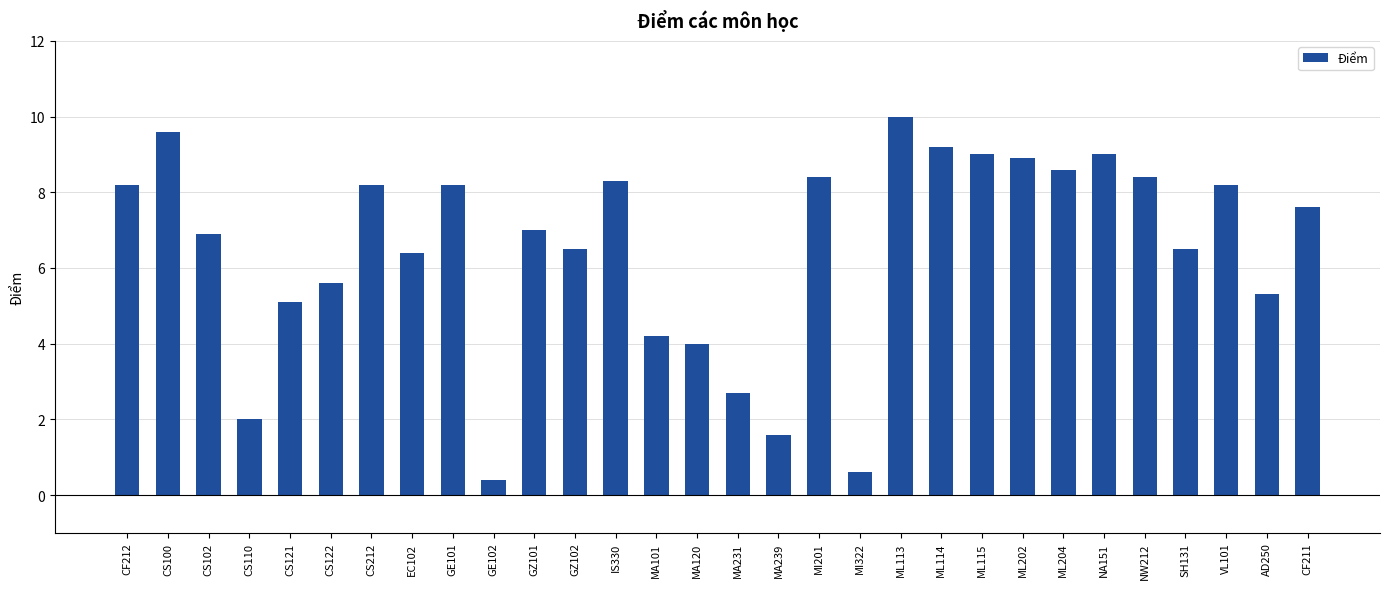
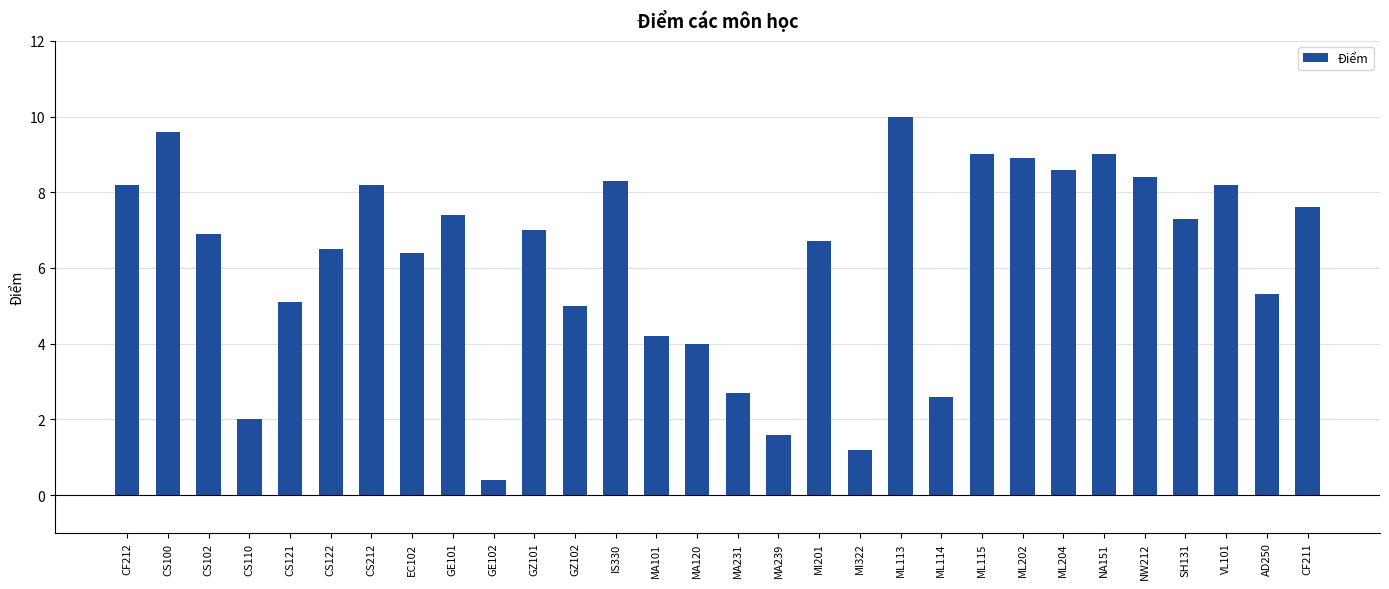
  {
    "CF212": 8.2,
    "CS100": 9.6,
    "CS102": 6.9,
    "CS110": 2.0,
    "CS121": 5.1,
-   "CS122": 5.6,
+   "CS122": 6.5,
    "CS212": 8.2,
    "EC102": 6.4,
-   "GE101": 8.2,
+   "GE101": 7.4,
    "GE102": 0.4,
    "GZ101": 7.0,
-   "GZ102": 6.5,
+   "GZ102": 5.0,
    "IS330": 8.3,
    "MA101": 4.2,
    "MA120": 4.0,
    "MA231": 2.7,
    "MA239": 1.6,
-   "MI201": 8.4,
-   "MI322": 0.6,
+   "MI201": 6.7,
+   "MI322": 1.2,
    "ML113": 10.0,
-   "ML114": 9.2,
+   "ML114": 2.6,
    "ML115": 9.0,
    "ML202": 8.9,
    "ML204": 8.6,
    "NA151": 9.0,
    "NW212": 8.4,
-   "SH131": 6.5,
+   "SH131": 7.3,
    "VL101": 8.2,
    "AD250": 5.3,
    "CF211": 7.6
  }
